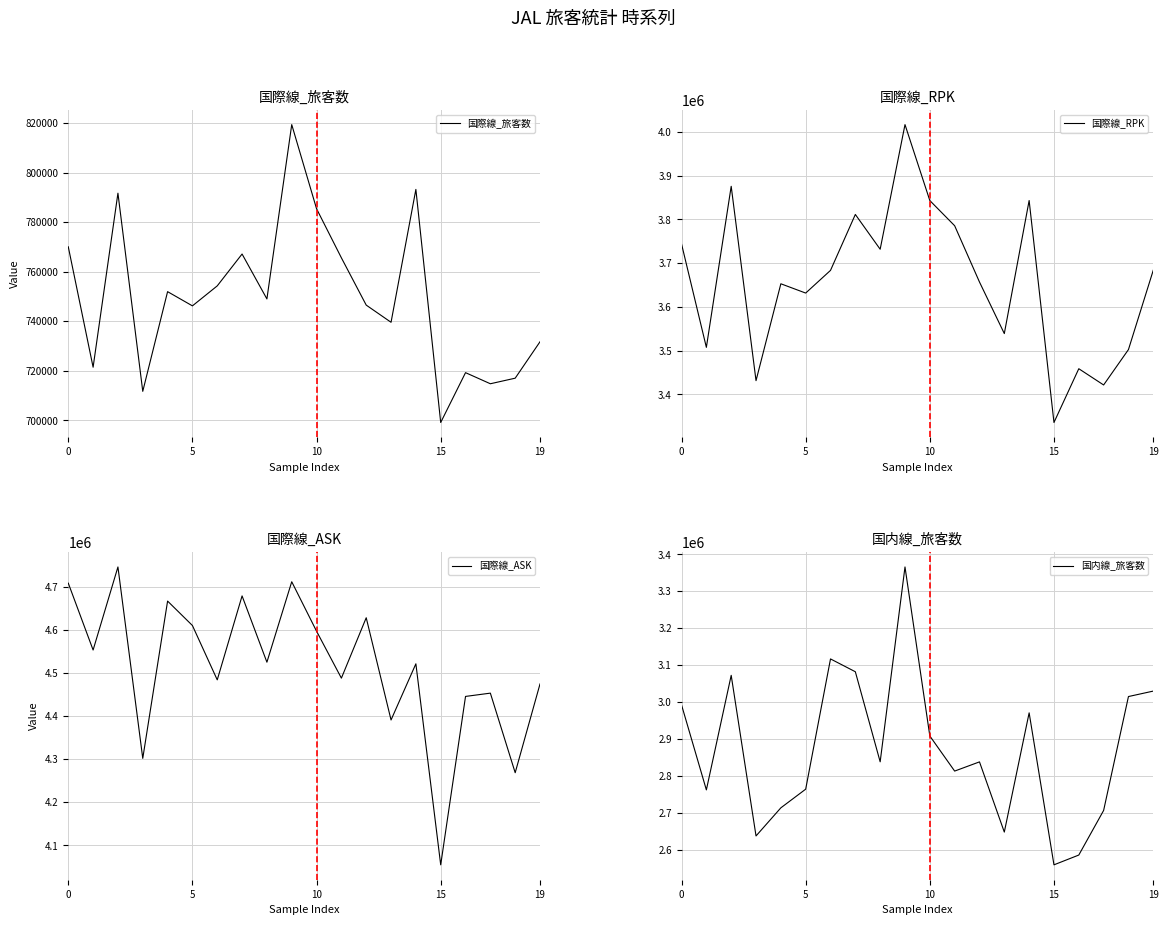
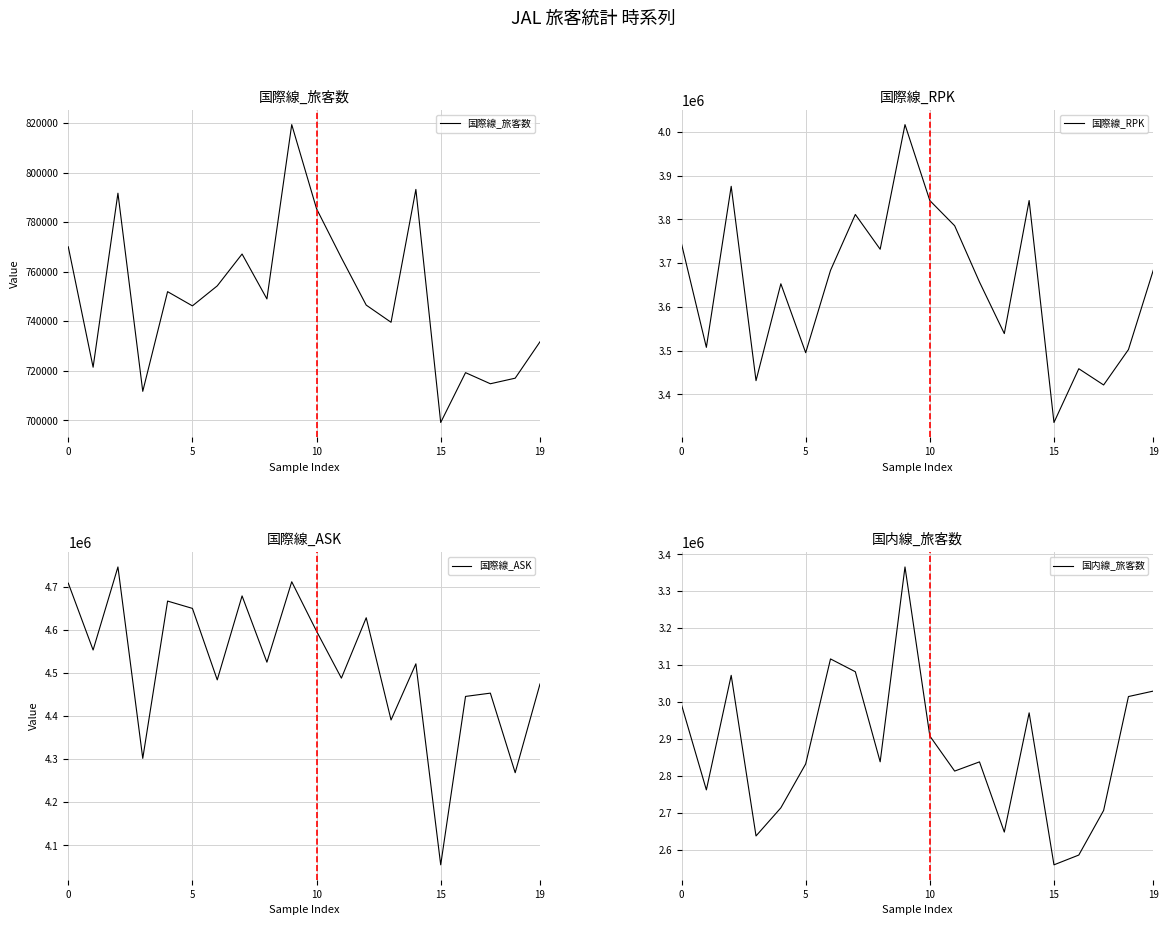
  {
    "国際線_旅客数": {
      "0": 770000,
      "5": 746000,
      "10": 785000,
      "15": 699000,
      "19": 732000
    },
    "国際線_RPK": {
      "0": 3740000,
-     "5": 3630000,
+     "5": 3500000,
      "10": 3840000,
      "15": 3340000,
      "19": 3680000
    },
    "国際線_ASK": {
      "0": 4710000,
-     "5": 4610000,
+     "5": 4650000,
      "10": 4600000,
      "15": 4050000,
      "19": 4470000
    },
    "国内線_旅客数": {
      "0": 2990000,
-     "5": 2760000,
+     "5": 2830000,
      "10": 2910000,
      "15": 2560000,
      "19": 3030000
    }
  }
